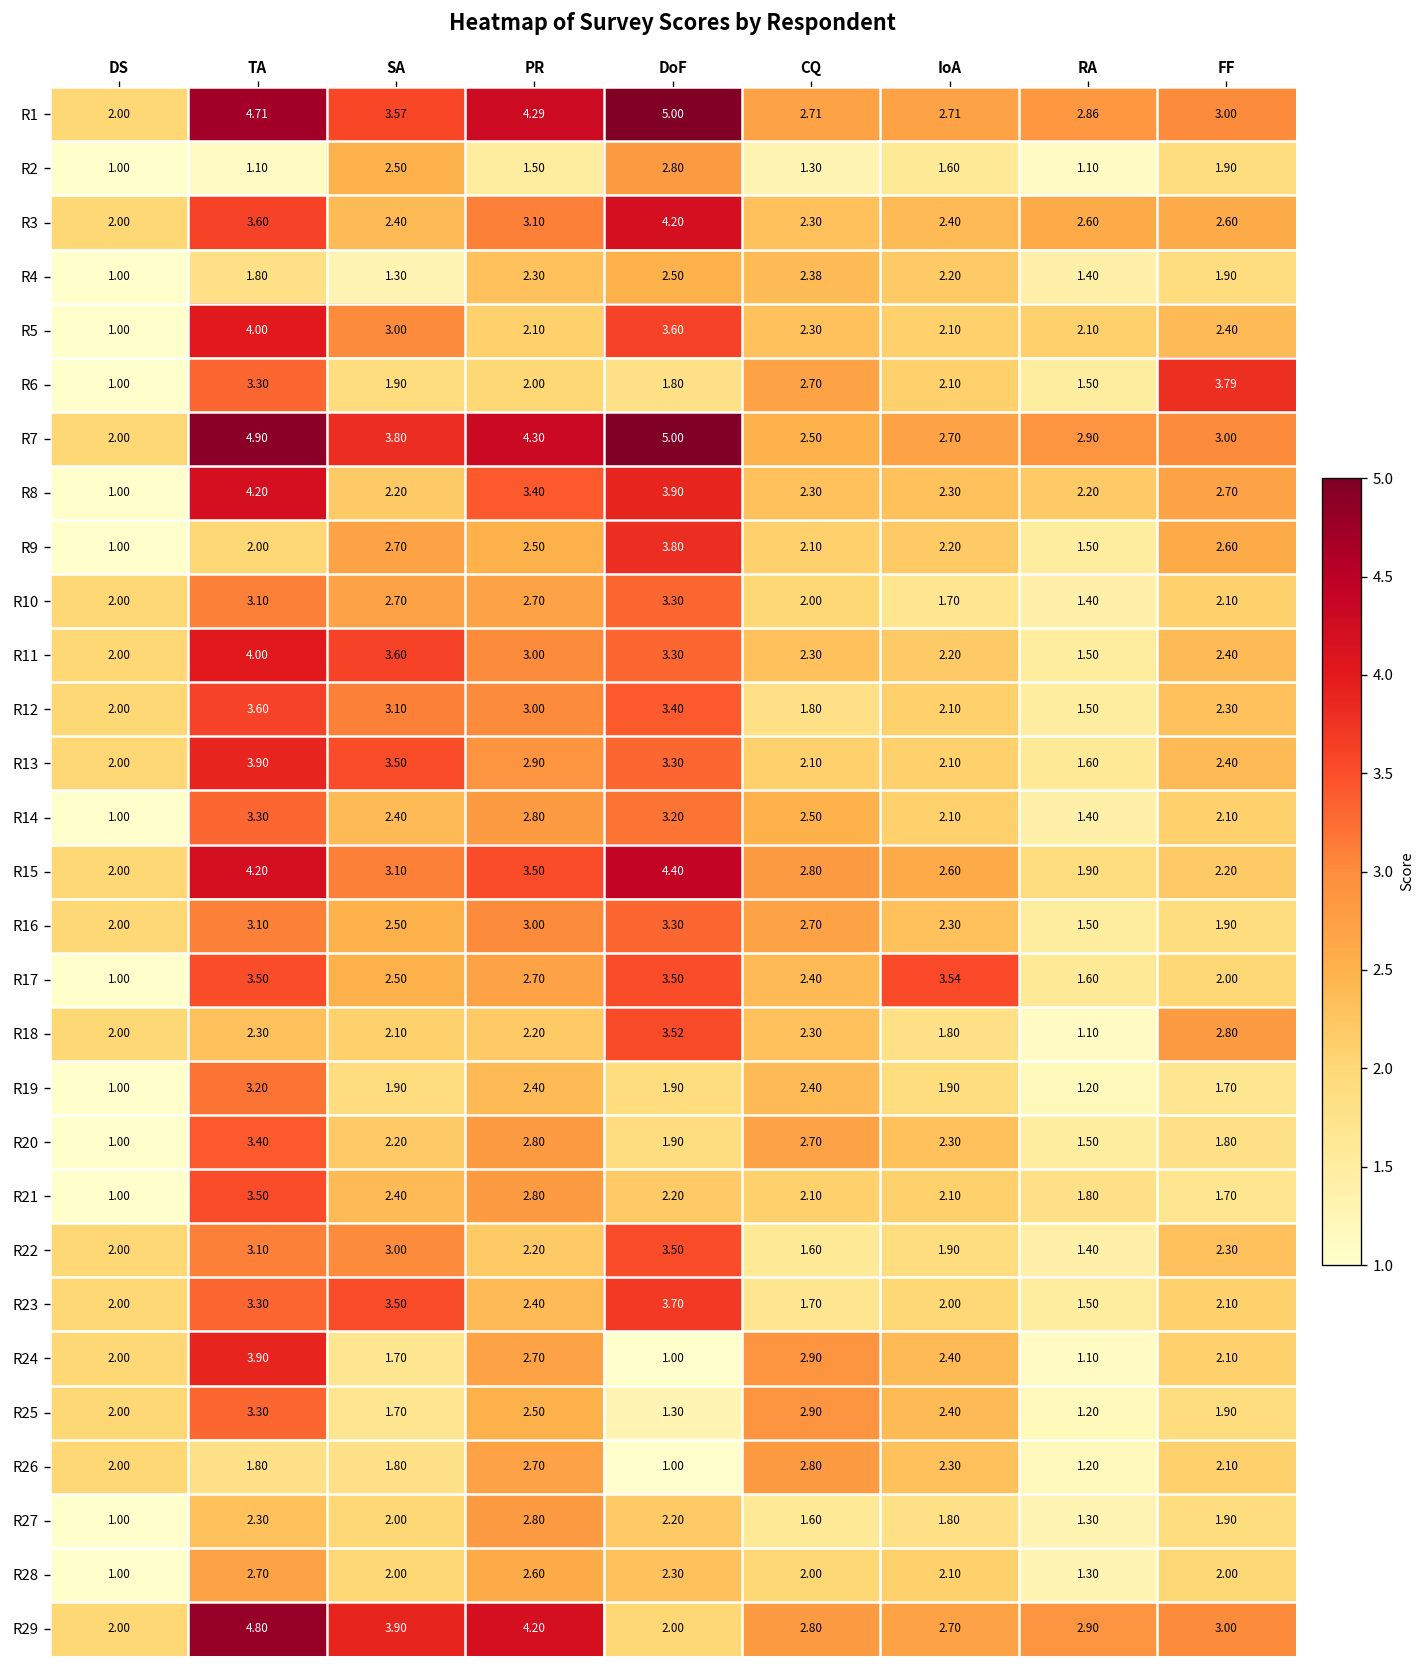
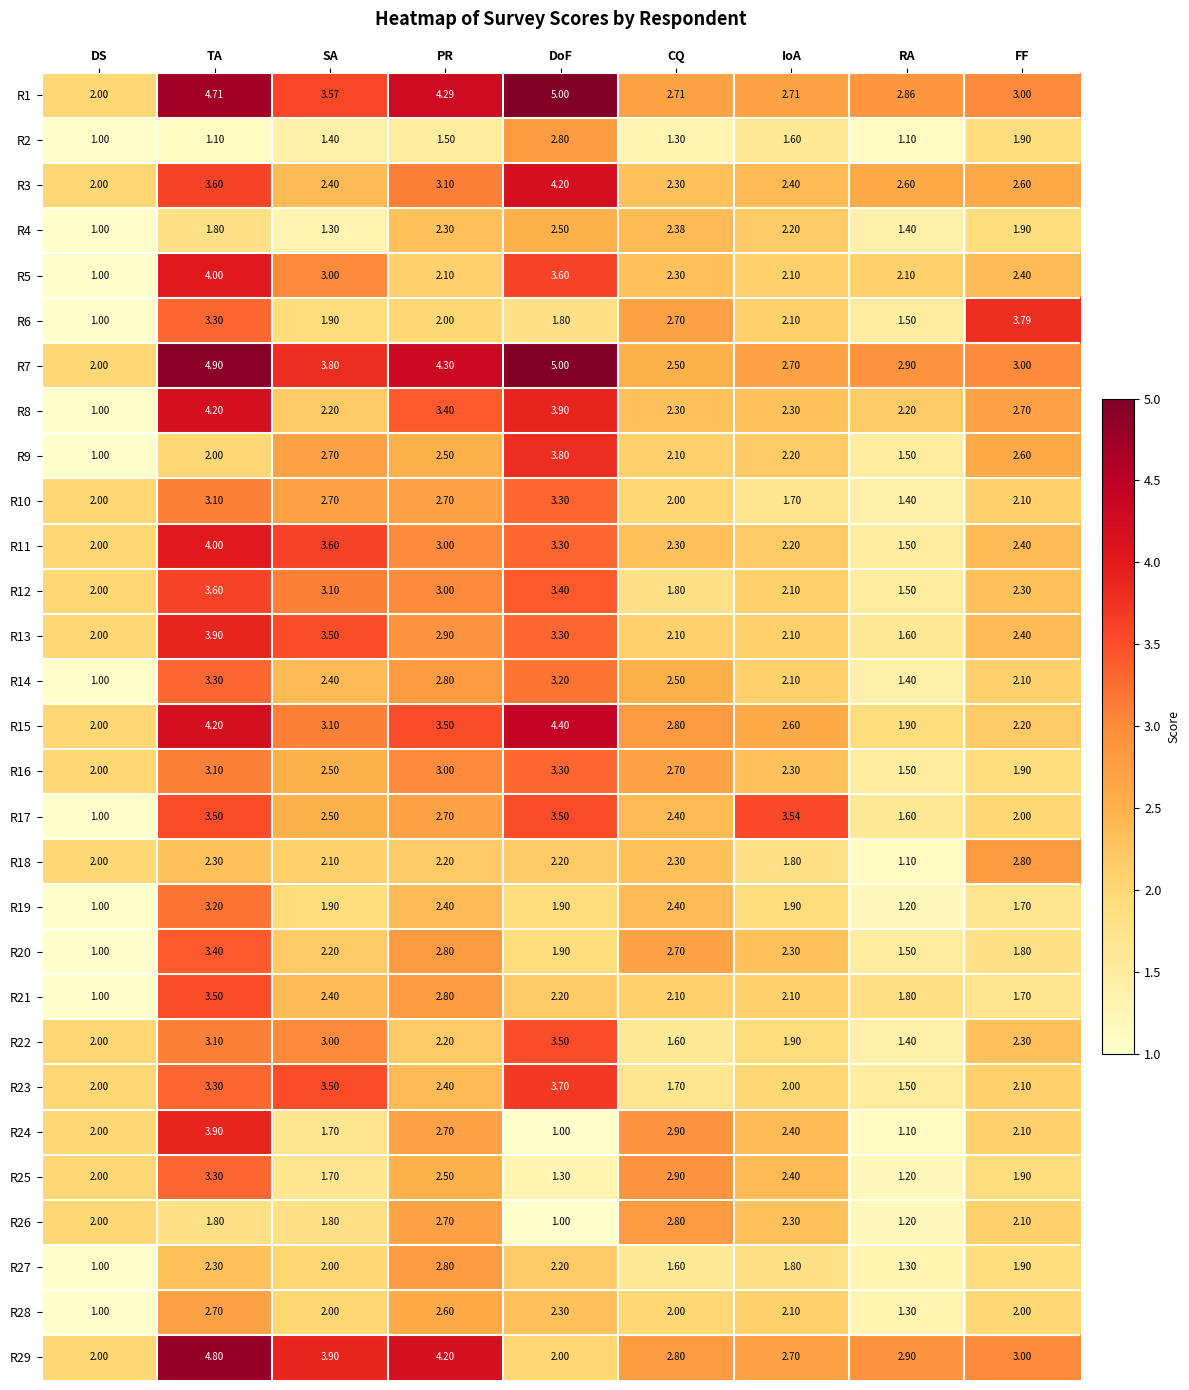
  {
    "R2": {
      "DS": 1.00,
      "TA": 1.10,
-     "SA": 2.50,
+     "SA": 1.40,
      "PR": 1.50,
      "DoF": 2.80,
      "CQ": 1.30,
      "IoA": 1.60,
      "RA": 1.10,
      "FF": 1.90
    },
    "R18": {
      "DS": 2.00,
      "TA": 2.30,
      "SA": 2.10,
      "PR": 2.20,
-     "DoF": 3.52,
+     "DoF": 2.20,
      "CQ": 2.30,
      "IoA": 1.80,
      "RA": 1.10,
      "FF": 2.80
    }
  }
